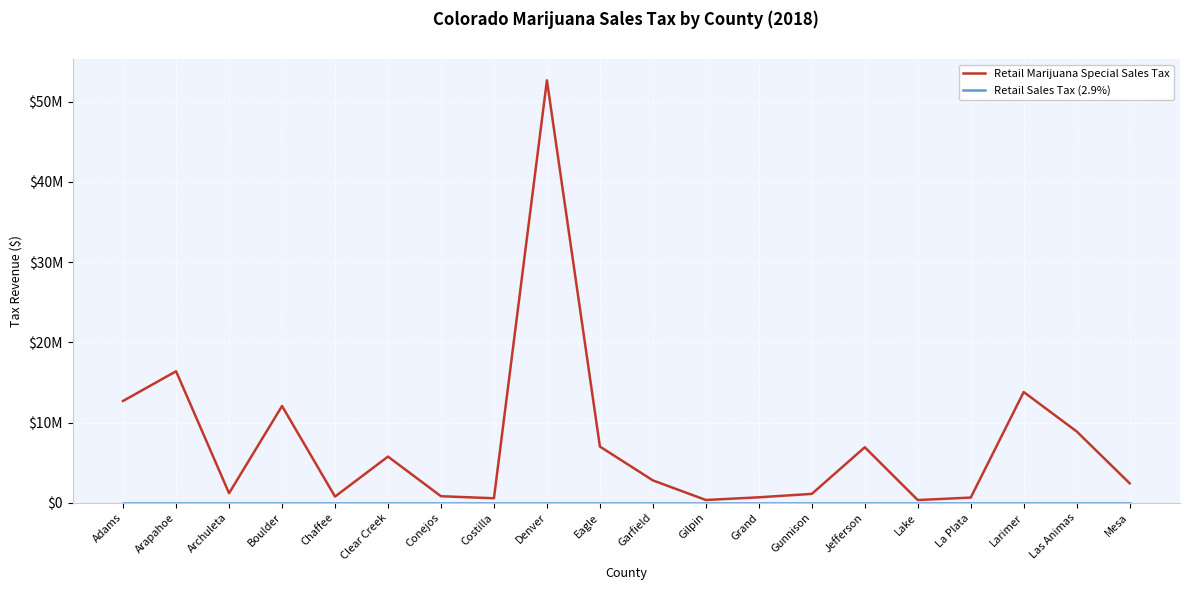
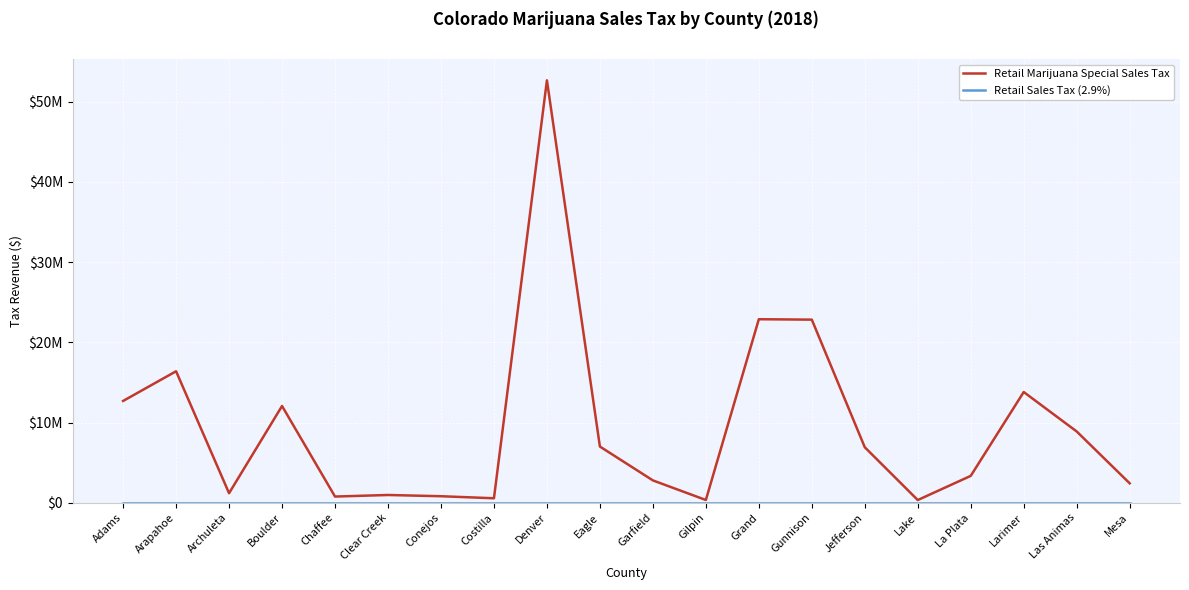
  {
    "Retail Marijuana Special Sales Tax": {
      "Adams": "$13000000",
      "Arapahoe": "$16000000",
      "Archuleta": "$1000000",
      "Boulder": "$12000000",
      "Chaffee": "$1000000",
-     "Clear Creek": "$6000000",
+     "Clear Creek": "$1000000",
      "Conejos": "$1000000",
      "Costilla": "$1000000",
      "Denver": "$53000000",
      "Eagle": "$7000000",
      "Garfield": "$3000000",
      "Gilpin": "$0",
-     "Grand": "$1000000",
-     "Gunnison": "$1000000",
+     "Grand": "$23000000",
+     "Gunnison": "$23000000",
      "Jefferson": "$7000000",
      "Lake": "$0",
-     "La Plata": "$1000000",
+     "La Plata": "$3000000",
      "Larimer": "$14000000",
      "Las Animas": "$9000000",
      "Mesa": "$2000000"
    },
    "Retail Sales Tax (2.9%)": {
      "Adams": "$0",
      "Arapahoe": "$0",
      "Archuleta": "$0",
      "Boulder": "$0",
      "Chaffee": "$0",
      "Clear Creek": "$0",
      "Conejos": "$0",
      "Costilla": "$0",
      "Denver": "$0",
      "Eagle": "$0",
      "Garfield": "$0",
      "Gilpin": "$0",
      "Grand": "$0",
      "Gunnison": "$0",
      "Jefferson": "$0",
      "Lake": "$0",
      "La Plata": "$0",
      "Larimer": "$0",
      "Las Animas": "$0",
      "Mesa": "$0"
    }
  }
